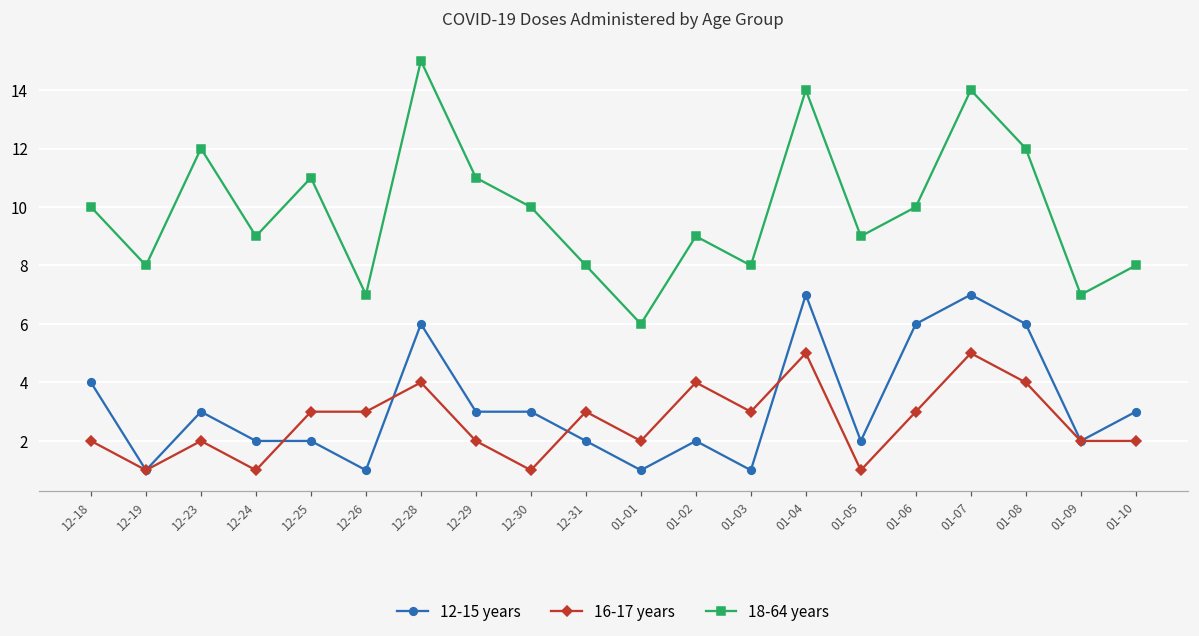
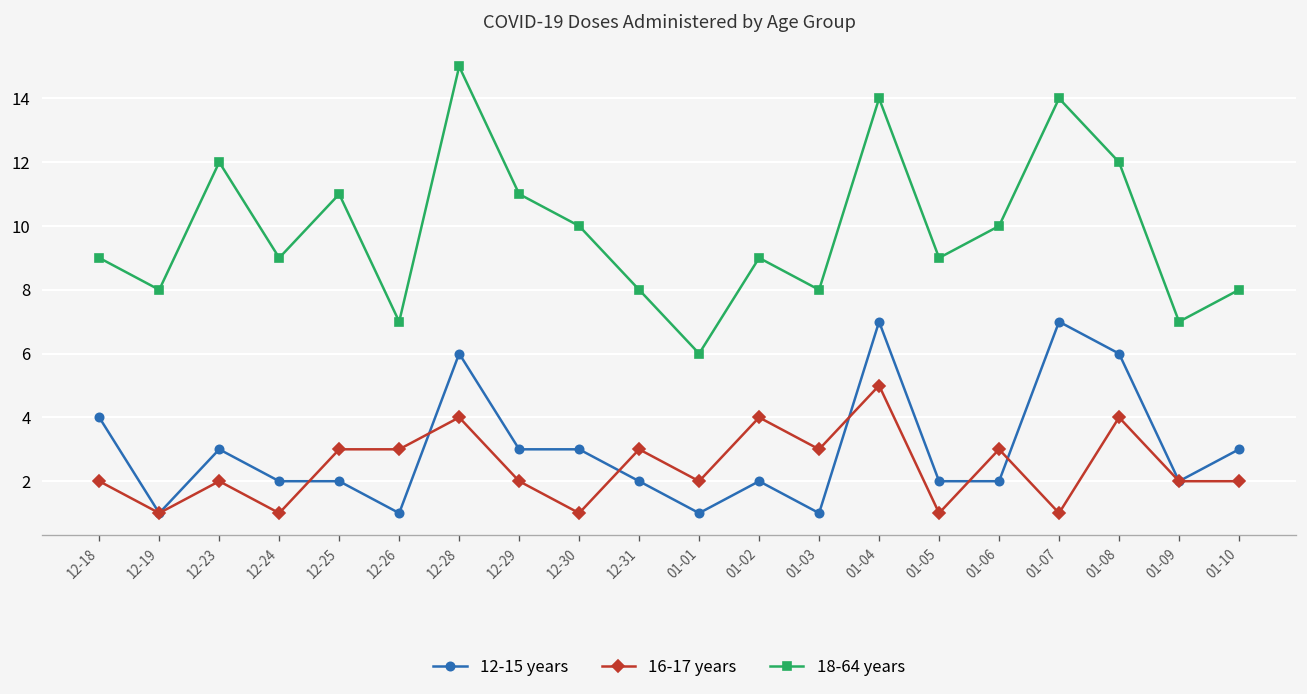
  {
    "12-15 years": {
      "12-18": 4,
      "12-23": 3,
      "12-24": 2,
      "12-25": 2,
      "12-26": 1,
      "12-28": 6,
      "12-29": 3,
      "12-30": 3,
      "12-31": 2,
      "01-01": 1,
      "01-02": 2,
      "01-03": 1,
      "01-04": 7,
      "01-05": 2,
-     "01-06": 6,
+     "01-06": 2,
      "01-07": 7,
      "01-08": 6,
      "01-10": 3
    },
    "16-17 years": {
      "12-18": 2,
      "12-23": 2,
      "12-24": 1,
      "12-25": 3,
      "12-26": 3,
      "12-28": 4,
      "12-29": 2,
      "12-30": 1,
      "12-31": 3,
      "01-01": 2,
      "01-02": 4,
      "01-03": 3,
      "01-04": 5,
      "01-05": 1,
      "01-06": 3,
-     "01-07": 5,
+     "01-07": 1,
      "01-08": 4,
      "01-10": 2
    },
    "18-64 years": {
-     "12-18": 10,
+     "12-18": 9,
      "12-19": 8,
      "12-23": 12,
      "12-24": 9,
      "12-25": 11,
      "12-26": 7,
      "12-28": 15,
      "12-29": 11,
      "12-30": 10,
      "12-31": 8,
      "01-01": 6,
      "01-02": 9,
      "01-03": 8,
      "01-04": 14,
      "01-05": 9,
      "01-06": 10,
      "01-07": 14,
      "01-08": 12,
      "01-09": 7,
      "01-10": 8
    }
  }
